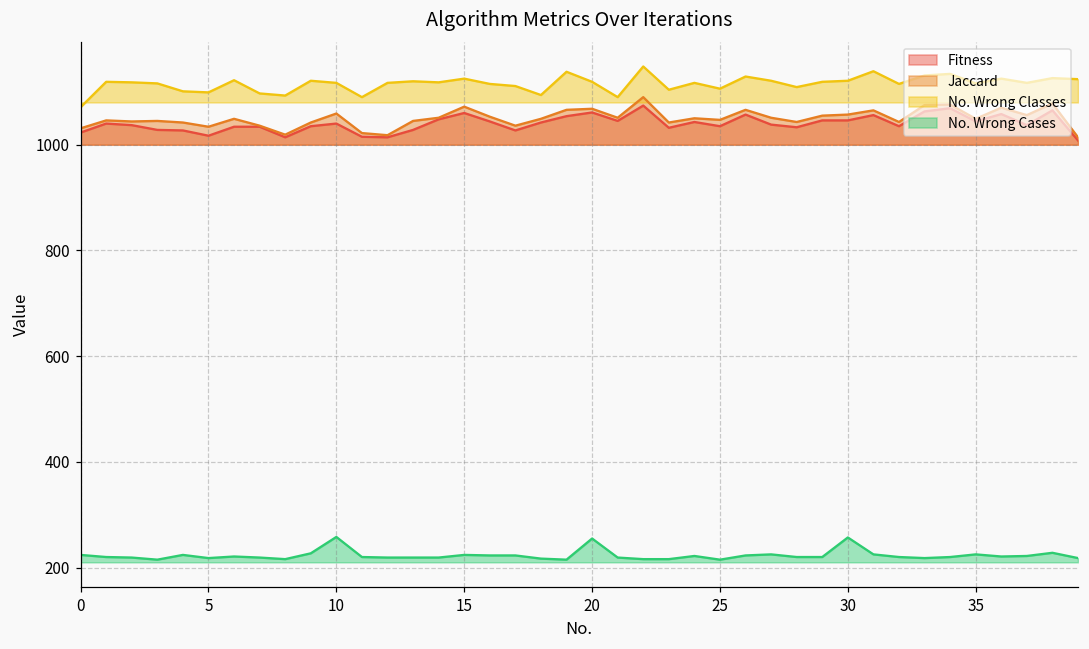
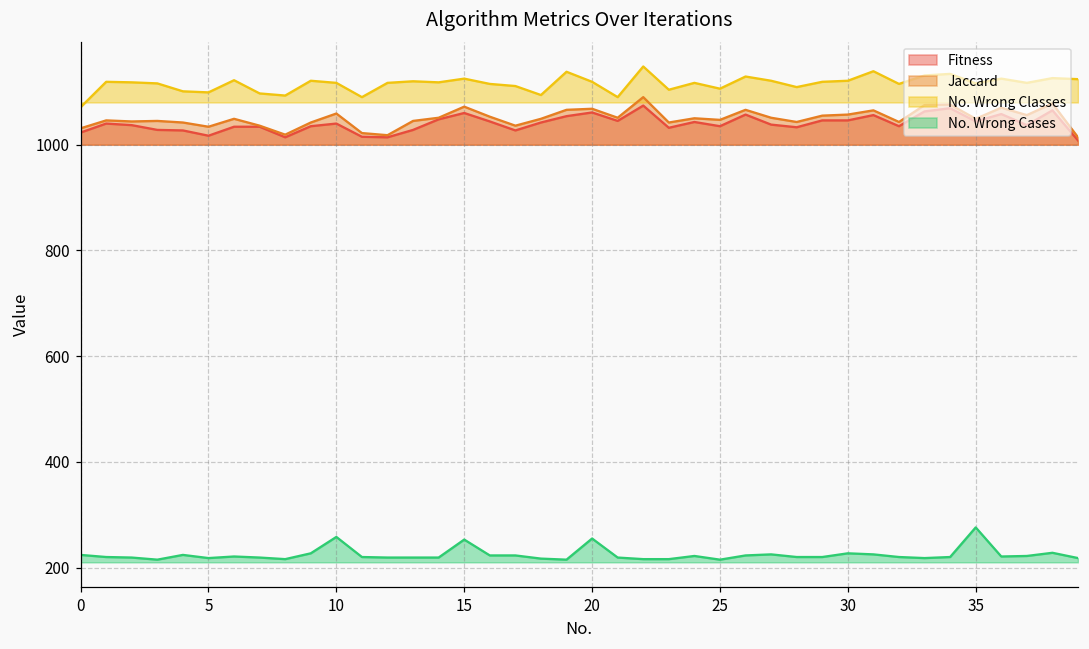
  {
    "No. Wrong Cases": {
      "0": 220,
      "5": 220,
      "10": 260,
-     "15": 220,
+     "15": 250,
      "20": 260,
      "25": 220,
-     "30": 260,
-     "35": 230
+     "30": 230,
+     "35": 280
    }
  }
